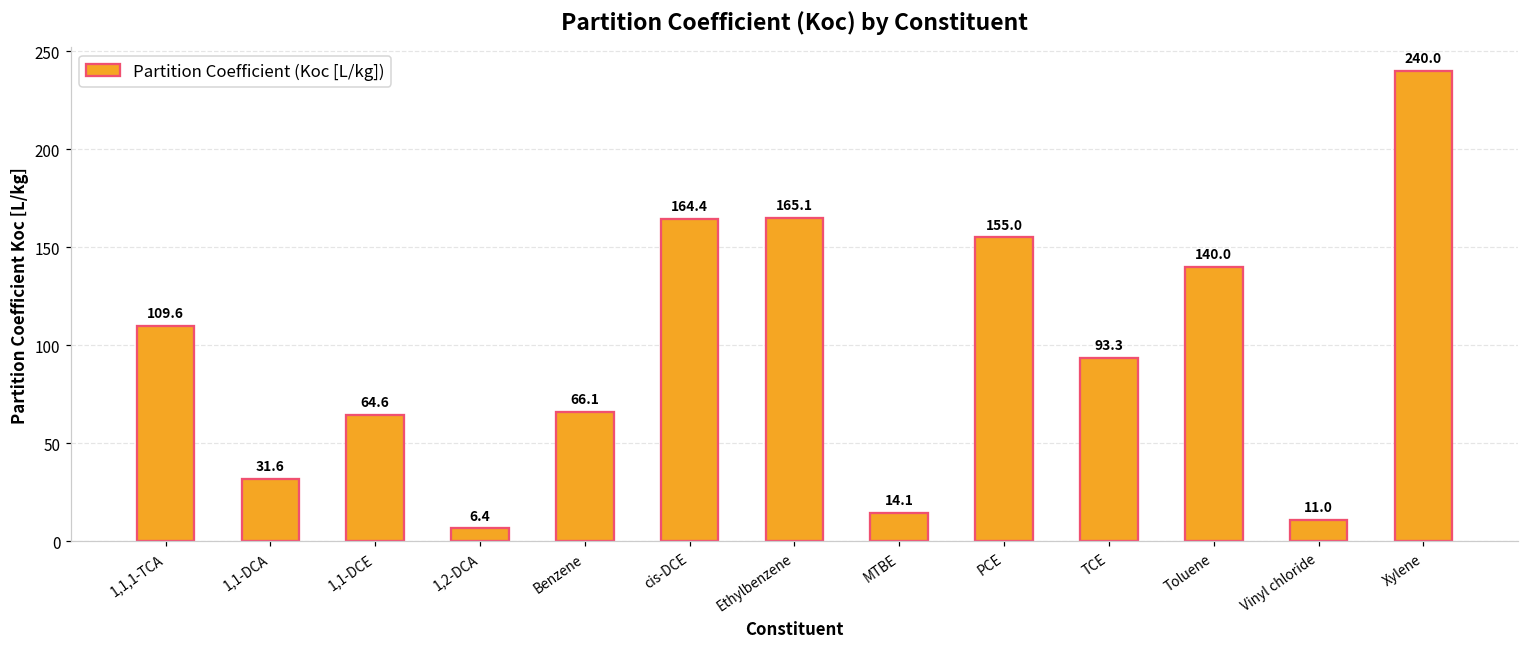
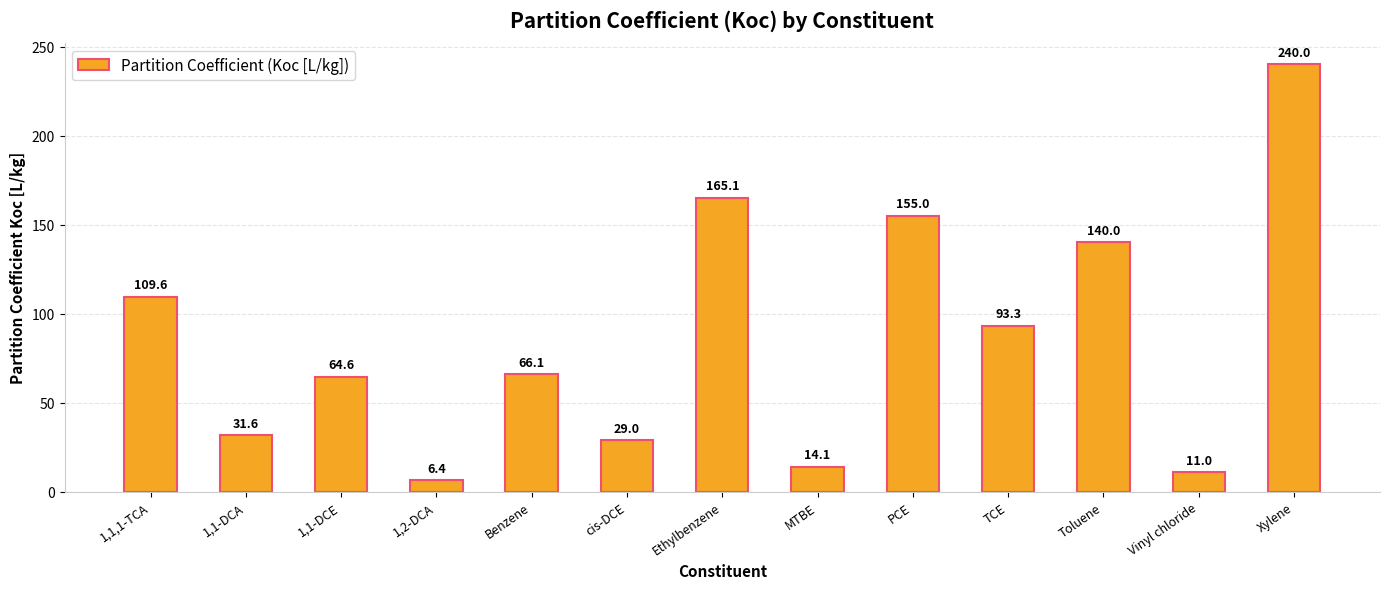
  {
    "1,1,1-TCA": 109.6,
    "1,1-DCA": 31.6,
    "1,1-DCE": 64.6,
    "1,2-DCA": 6.4,
    "Benzene": 66.1,
-   "cis-DCE": 164.4,
+   "cis-DCE": 29.0,
    "Ethylbenzene": 165.1,
    "MTBE": 14.1,
    "PCE": 155.0,
    "TCE": 93.3,
    "Toluene": 140.0,
    "Vinyl chloride": 11.0,
    "Xylene": 240.0
  }
